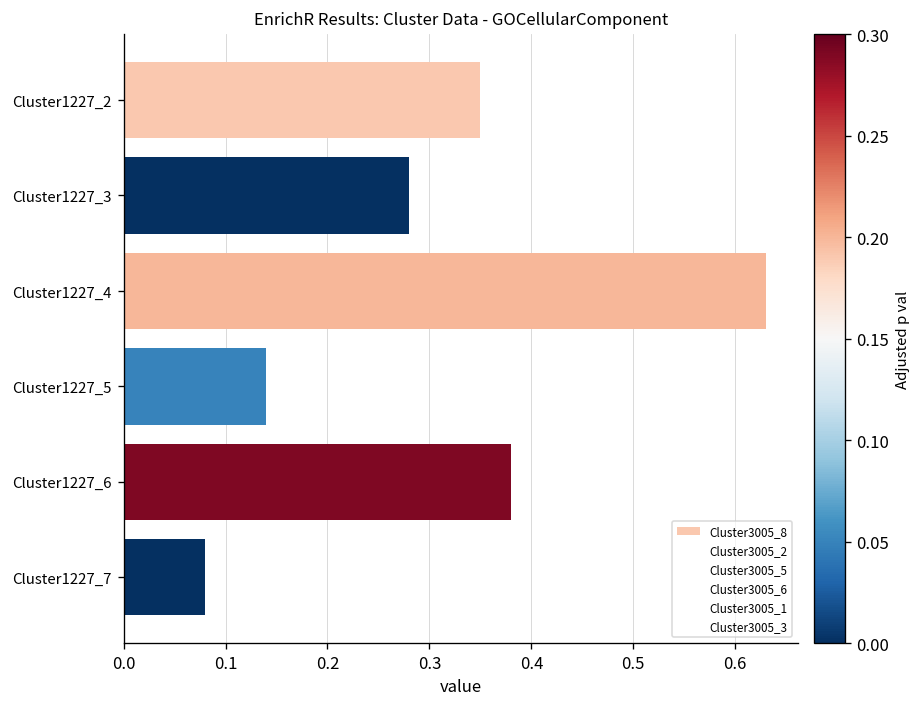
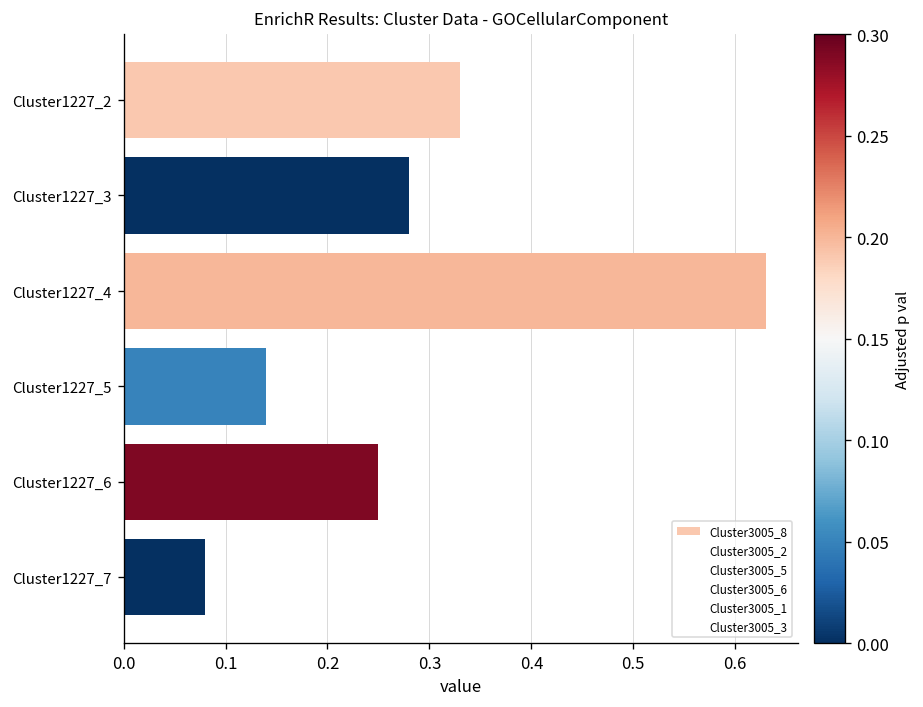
  {
    "Cluster3005_8": {
-     "Cluster1227_2": 0.35,
+     "Cluster1227_2": 0.33,
      "Cluster1227_3": 0.28,
      "Cluster1227_4": 0.63,
      "Cluster1227_5": 0.14,
-     "Cluster1227_6": 0.38,
+     "Cluster1227_6": 0.25,
      "Cluster1227_7": 0.08
    }
  }
